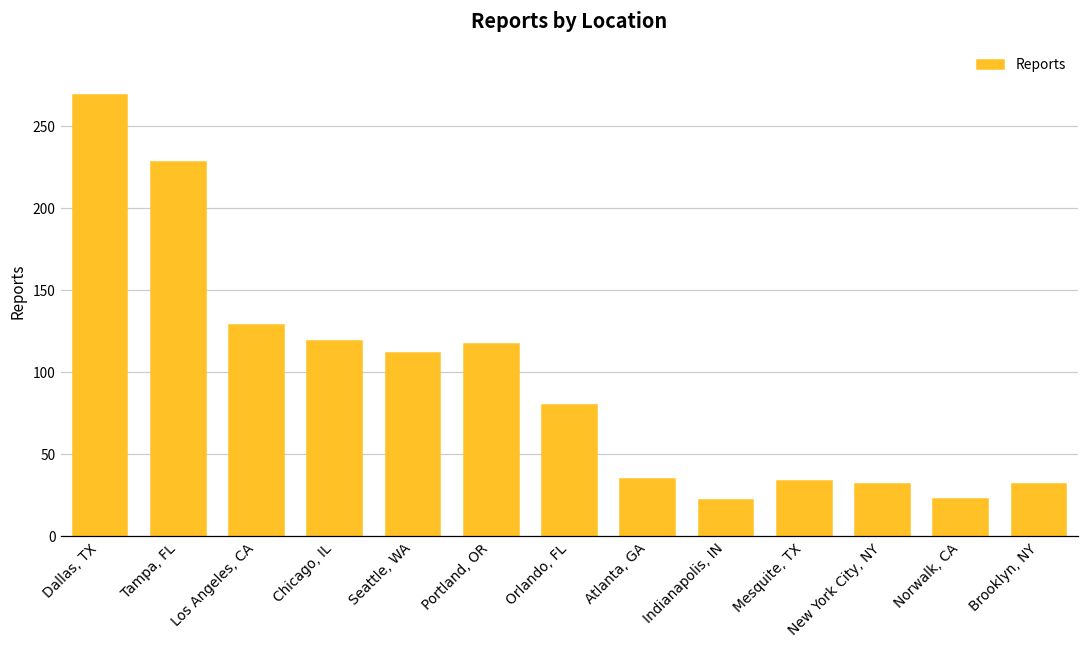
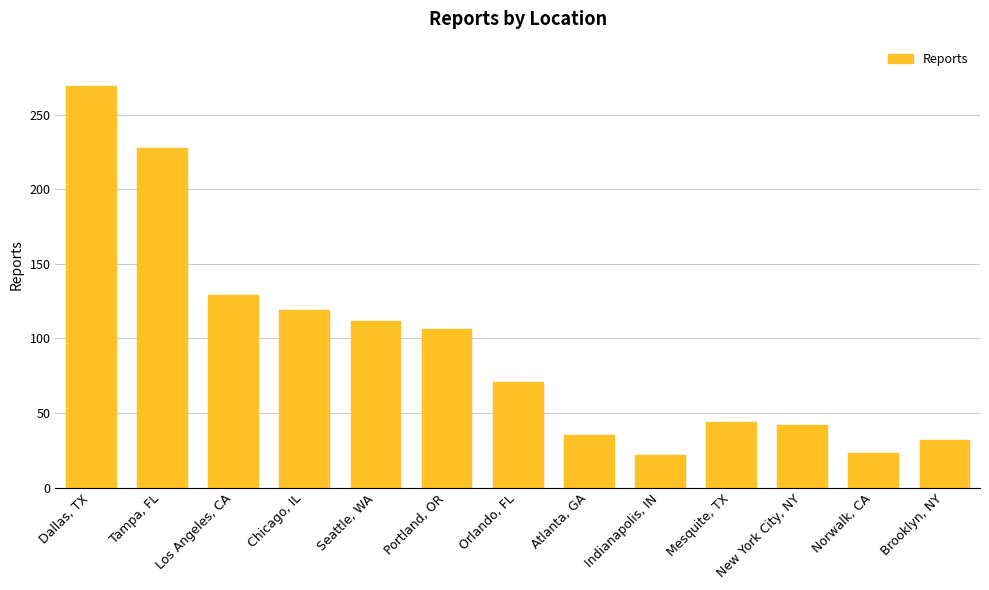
  {
    "Dallas, TX": 269,
    "Tampa, FL": 228,
    "Los Angeles, CA": 129,
    "Chicago, IL": 119,
    "Seattle, WA": 112,
-   "Portland, OR": 117,
-   "Orlando, FL": 80,
+   "Portland, OR": 106,
+   "Orlando, FL": 71,
    "Atlanta, GA": 35,
    "Indianapolis, IN": 22,
-   "Mesquite, TX": 34,
-   "New York City, NY": 32,
+   "Mesquite, TX": 44,
+   "New York City, NY": 42,
    "Norwalk, CA": 23,
    "Brooklyn, NY": 32
  }
